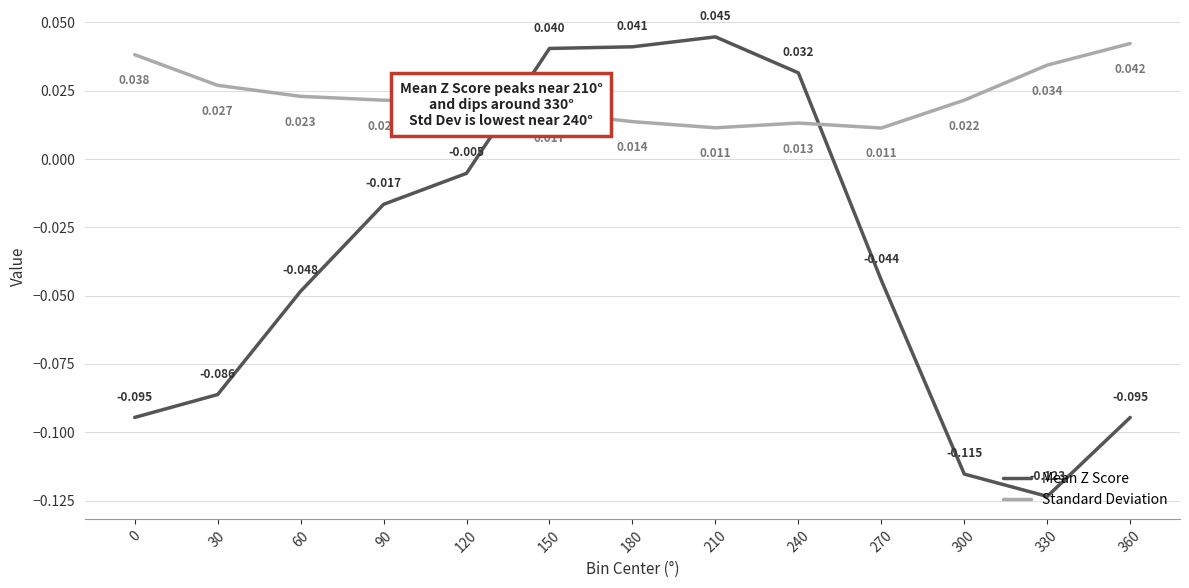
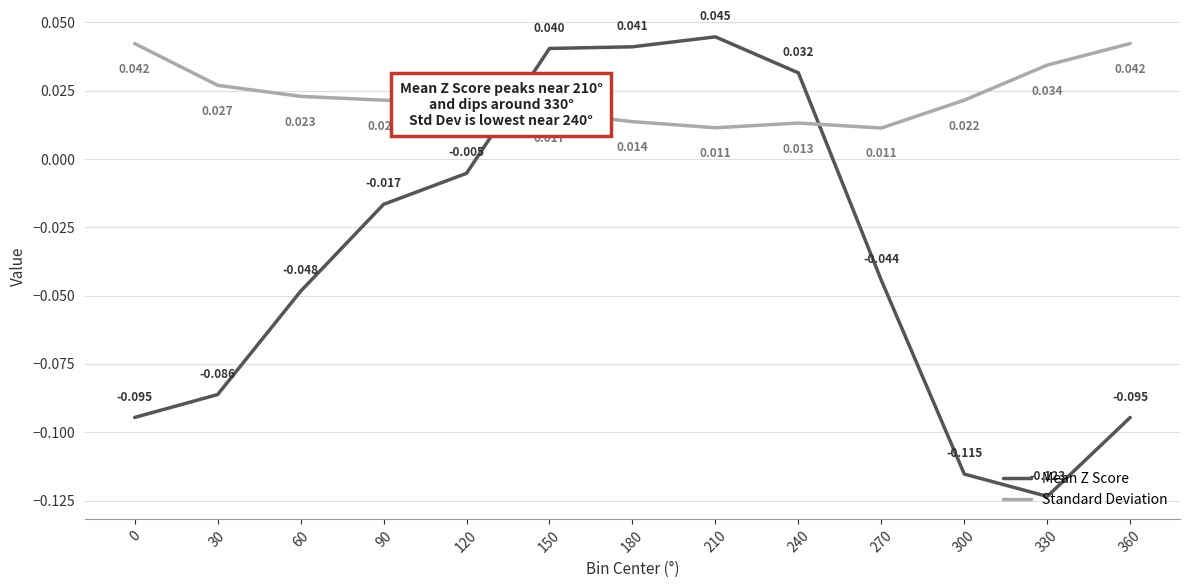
  {
    "Mean Z Score": {
      "0": -0.095,
      "30": -0.086,
      "60": -0.048,
      "90": -0.017,
      "120": -0.005,
      "150": 0.040,
      "180": 0.041,
      "210": 0.045,
      "240": 0.032,
      "270": -0.044,
      "300": -0.115,
      "330": -0.123,
      "360": -0.095
    },
    "Standard Deviation": {
-     "0": 0.038,
+     "0": 0.042,
      "30": 0.027,
      "60": 0.023,
      "180": 0.014,
      "210": 0.011,
      "240": 0.013,
      "270": 0.011,
      "300": 0.022,
      "330": 0.034,
      "360": 0.042
    }
  }
